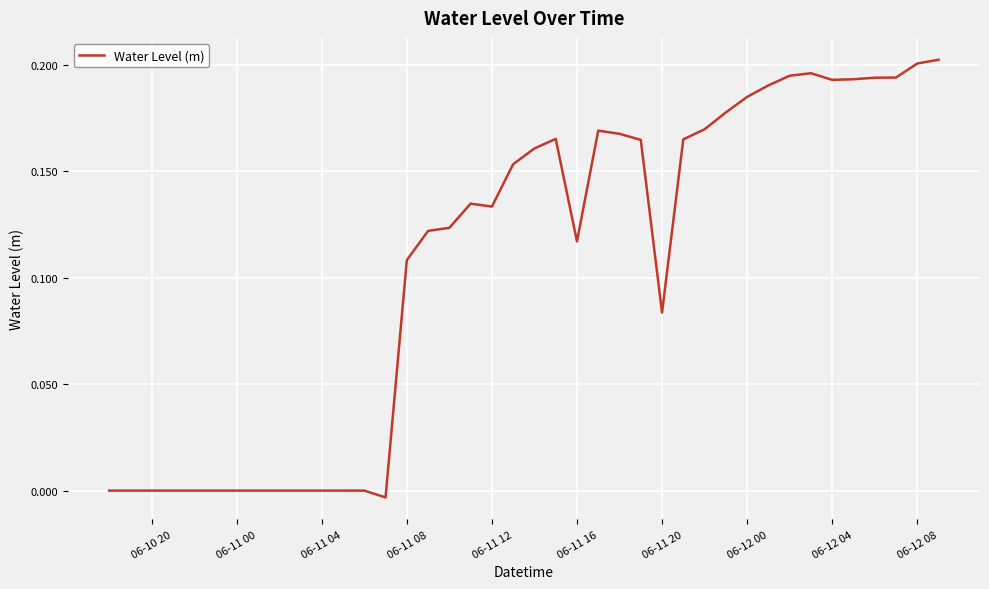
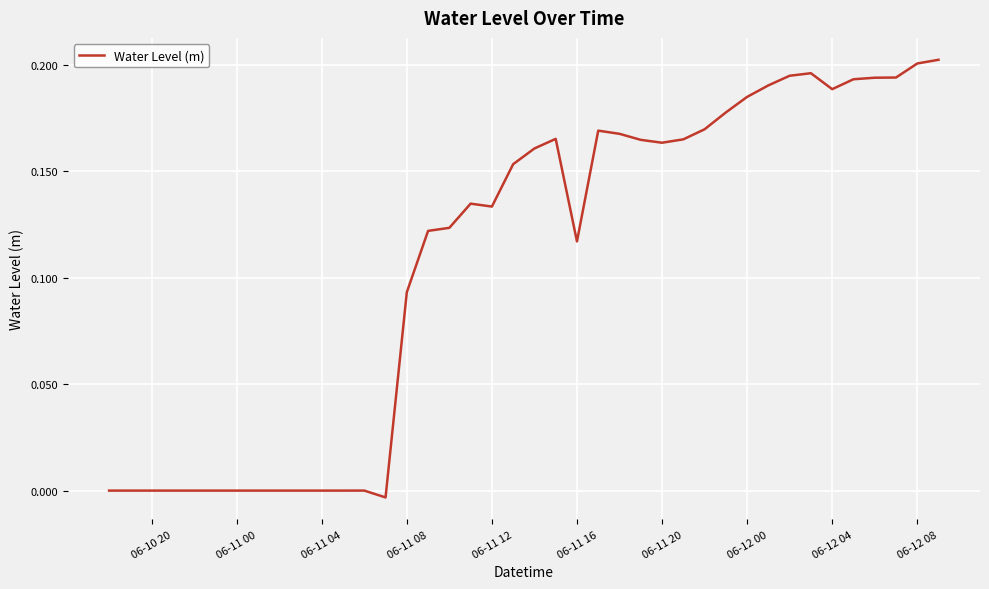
  {
    "06-10 20": 0.000,
    "06-11 00": 0.000,
    "06-11 04": 0.000,
-   "06-11 08": 0.108,
+   "06-11 08": 0.093,
    "06-11 12": 0.133,
    "06-11 16": 0.117,
-   "06-11 20": 0.084,
+   "06-11 20": 0.163,
    "06-12 00": 0.185,
-   "06-12 04": 0.193,
+   "06-12 04": 0.189,
    "06-12 08": 0.201
  }
